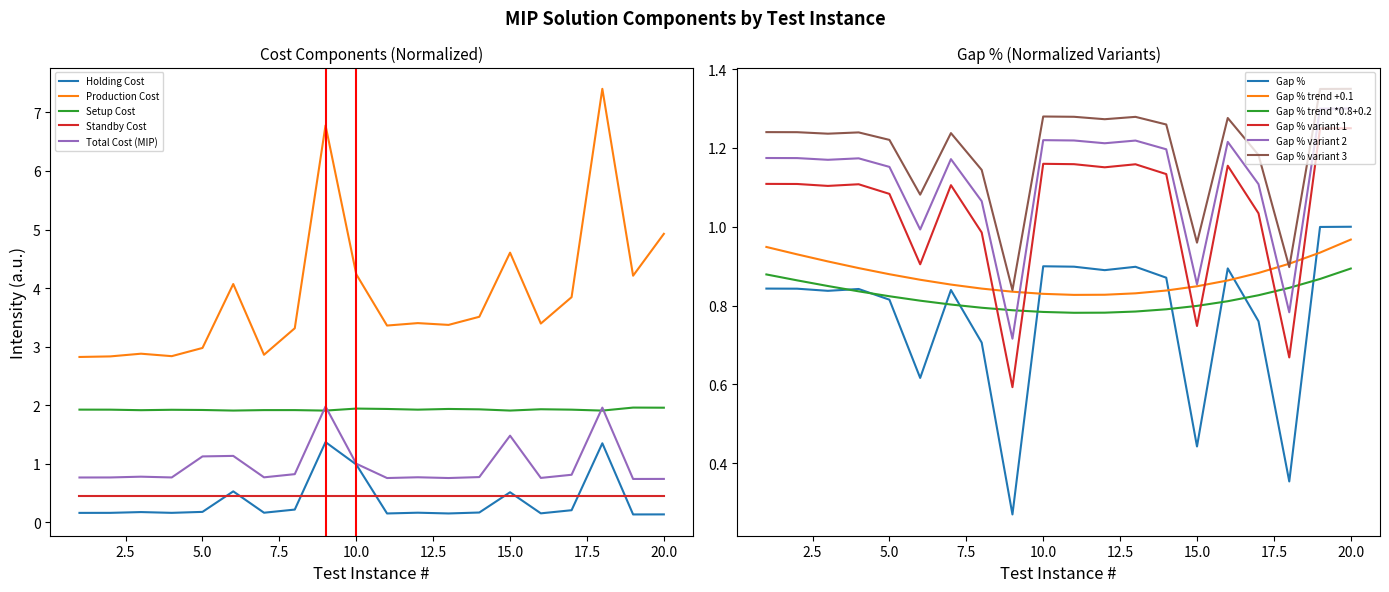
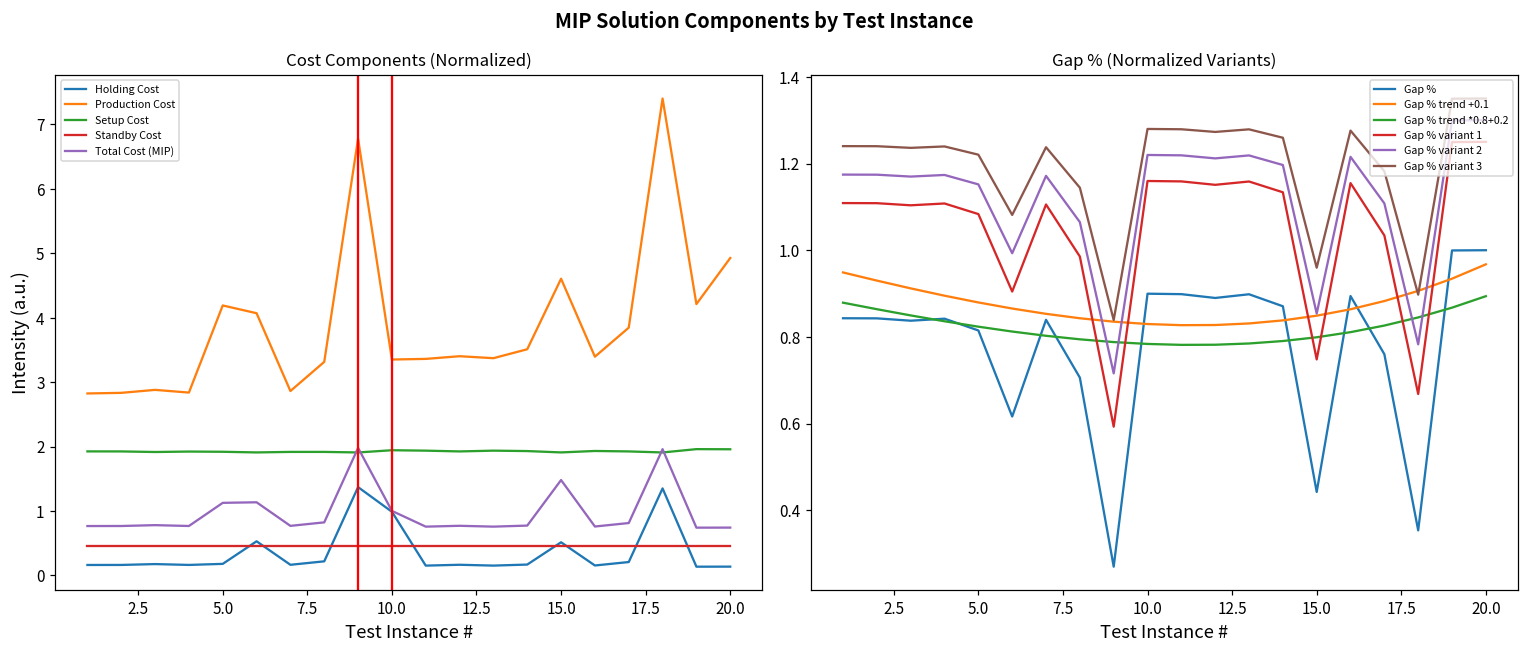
  {
    "Cost Components (Normalized)": {
      "Holding Cost": {
        "5.0": 0.2,
        "15.0": 0.5,
        "20.0": 0.1
      },
      "Production Cost": {
-       "5.0": 3.0,
-       "10.0": 4.2,
+       "5.0": 4.2,
+       "10.0": 3.4,
        "15.0": 4.6,
        "20.0": 4.9
      },
      "Setup Cost": {
        "5.0": 1.9,
        "10.0": 1.9,
        "15.0": 1.9,
        "20.0": 2.0
      },
      "Standby Cost": {
        "5.0": 0.5,
        "10.0": 0.5,
        "15.0": 0.5,
        "20.0": 0.5
      },
      "Total Cost (MIP)": {
        "5.0": 1.1,
        "15.0": 1.5,
        "20.0": 0.7
      }
    },
    "Gap % (Normalized Variants)": {
      "Gap %": {
        "5.0": 0.81,
        "10.0": 0.90,
        "15.0": 0.44,
        "20.0": 1.00
      },
      "Gap % trend +0.1": {
        "5.0": 0.88,
        "10.0": 0.83,
        "20.0": 0.97
      },
      "Gap % trend *0.8+0.2": {
        "5.0": 0.82,
        "10.0": 0.78,
        "15.0": 0.80,
        "20.0": 0.89
      },
      "Gap % variant 1": {
        "5.0": 1.08,
        "10.0": 1.16,
        "15.0": 0.75
      },
      "Gap % variant 2": {
        "5.0": 1.15,
        "10.0": 1.22
      },
      "Gap % variant 3": {
        "5.0": 1.22,
        "10.0": 1.28,
        "15.0": 0.96
      }
    }
  }
